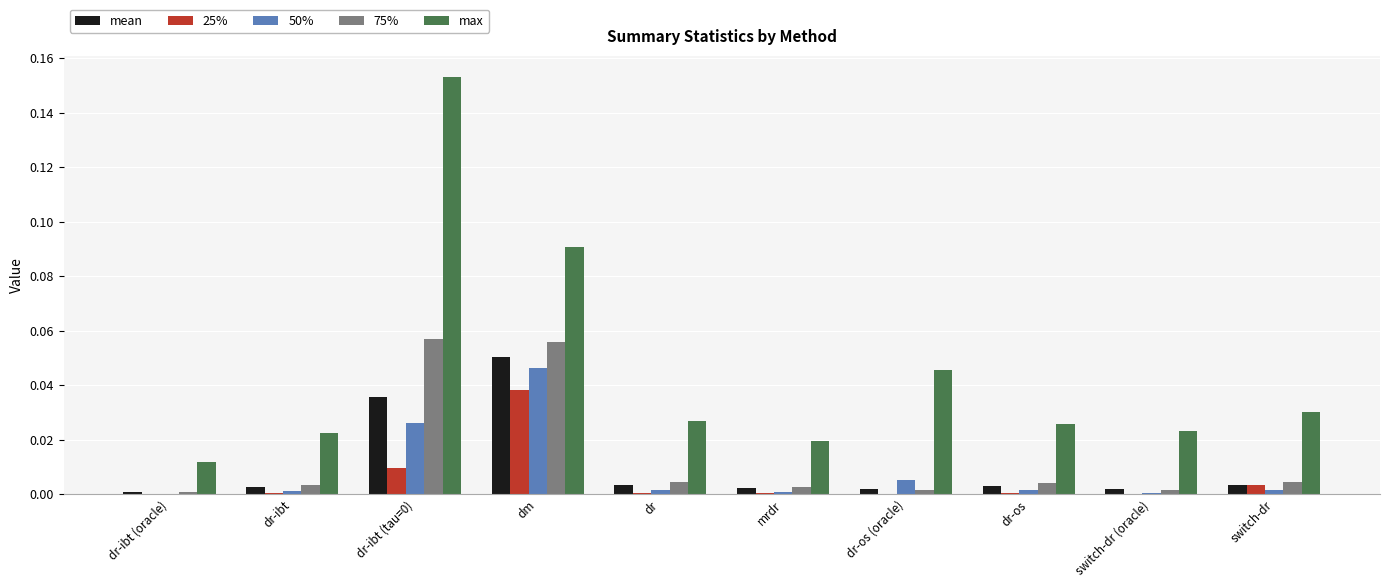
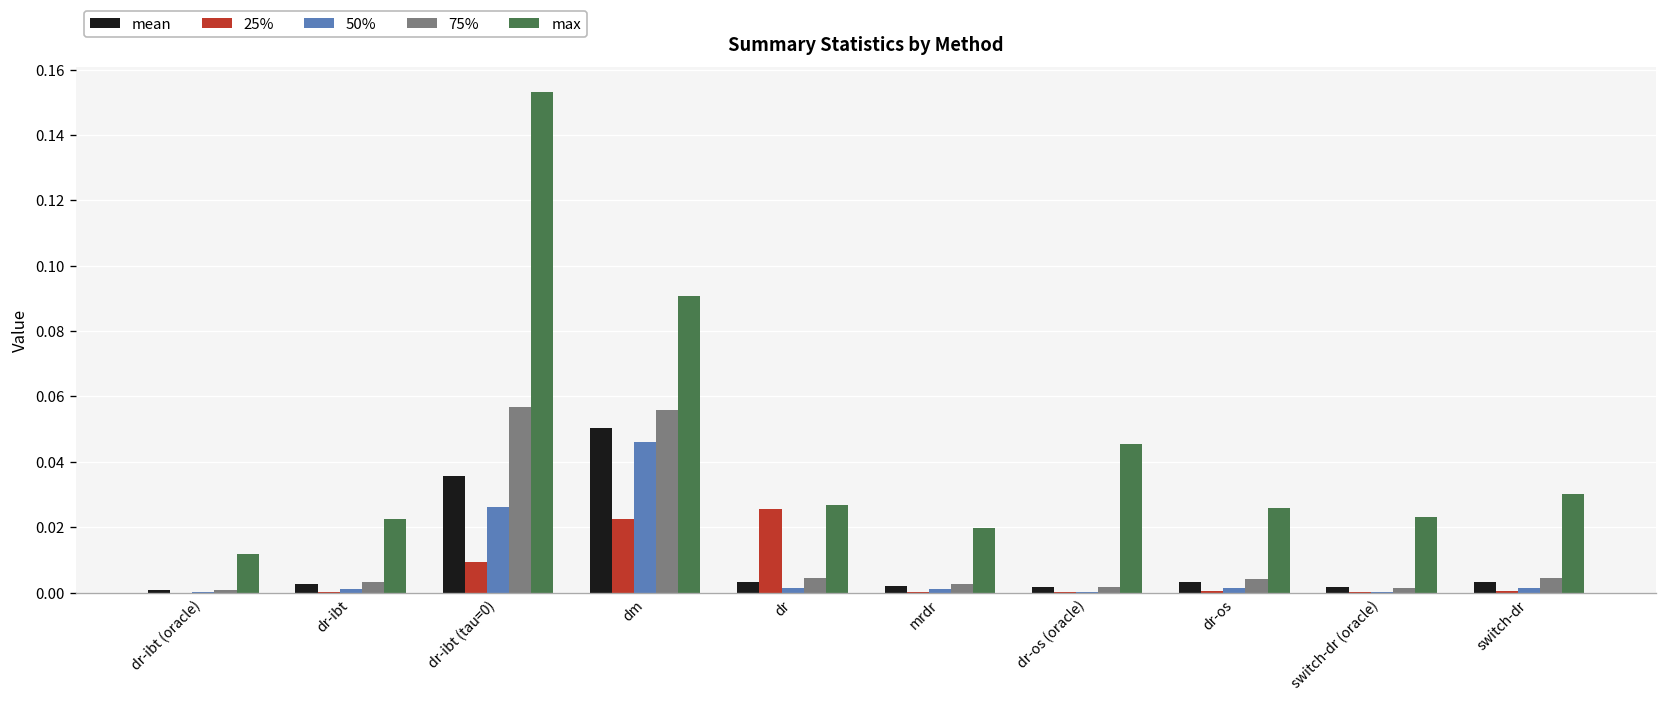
  {
    "mean": {
      "dr-ibt": 0.003,
      "dr-ibt (tau=0)": 0.036,
      "dm": 0.050,
      "dr": 0.003,
      "mrdr": 0.002,
      "dr-os (oracle)": 0.002,
      "dr-os": 0.003,
      "switch-dr (oracle)": 0.002,
      "switch-dr": 0.003
    },
    "25%": {
      "dr-ibt (tau=0)": 0.009,
-     "dm": 0.038,
-     "dr": 0.000,
-     "switch-dr": 0.003
+     "dm": 0.023,
+     "dr": 0.025,
+     "switch-dr": 0.000
    },
    "50%": {
      "dr-ibt": 0.001,
      "dr-ibt (tau=0)": 0.026,
      "dm": 0.046,
      "dr": 0.001,
      "mrdr": 0.001,
-     "dr-os (oracle)": 0.005,
+     "dr-os (oracle)": 0.000,
      "dr-os": 0.001,
      "switch-dr": 0.001
    },
    "75%": {
      "dr-ibt": 0.003,
      "dr-ibt (tau=0)": 0.057,
      "dm": 0.056,
      "dr": 0.004,
      "mrdr": 0.003,
      "dr-os (oracle)": 0.002,
      "dr-os": 0.004,
      "switch-dr (oracle)": 0.001,
      "switch-dr": 0.004
    },
    "max": {
      "dr-ibt (oracle)": 0.012,
      "dr-ibt": 0.023,
      "dr-ibt (tau=0)": 0.153,
      "dm": 0.091,
      "dr": 0.027,
      "mrdr": 0.020,
      "dr-os (oracle)": 0.046,
      "dr-os": 0.026,
      "switch-dr (oracle)": 0.023,
      "switch-dr": 0.030
    }
  }
